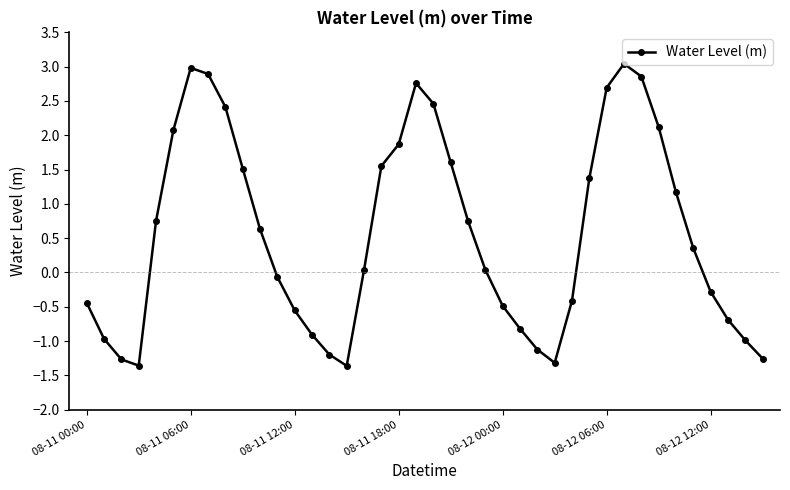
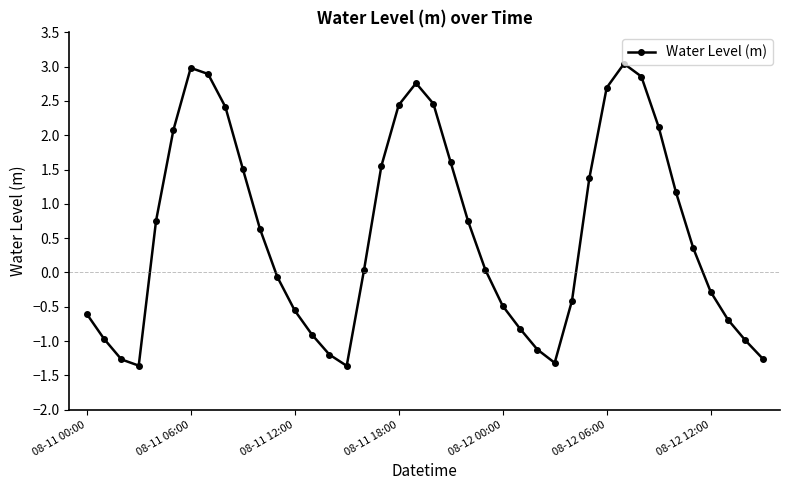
  {
-   "08-11 00:00": -0.4,
+   "08-11 00:00": -0.6,
    "08-11 06:00": 3.0,
    "08-11 12:00": -0.6,
-   "08-11 18:00": 1.9,
+   "08-11 18:00": 2.4,
    "08-12 00:00": -0.5,
    "08-12 06:00": 2.7,
    "08-12 12:00": -0.3
  }
